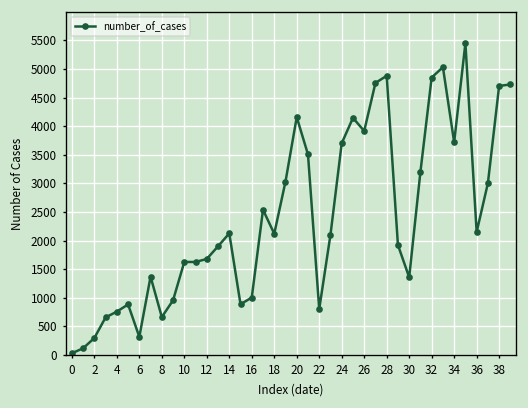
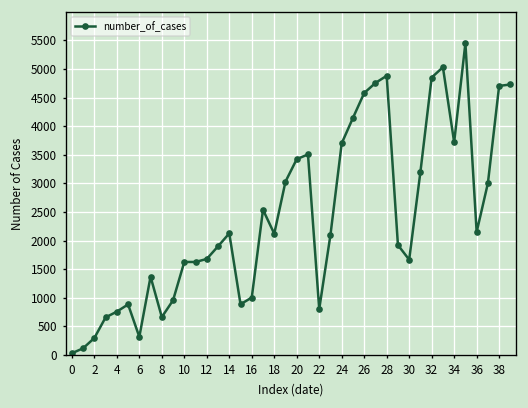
  {
    "0": 0,
    "2": 300,
    "4": 800,
    "6": 300,
    "8": 700,
    "10": 1600,
    "12": 1700,
    "14": 2100,
    "16": 1000,
    "18": 2100,
-   "20": 4200,
+   "20": 3400,
    "22": 800,
    "24": 3700,
-   "26": 3900,
+   "26": 4600,
    "28": 4900,
-   "30": 1400,
+   "30": 1700,
    "32": 4900,
    "34": 3700,
    "36": 2200,
    "38": 4700
  }
